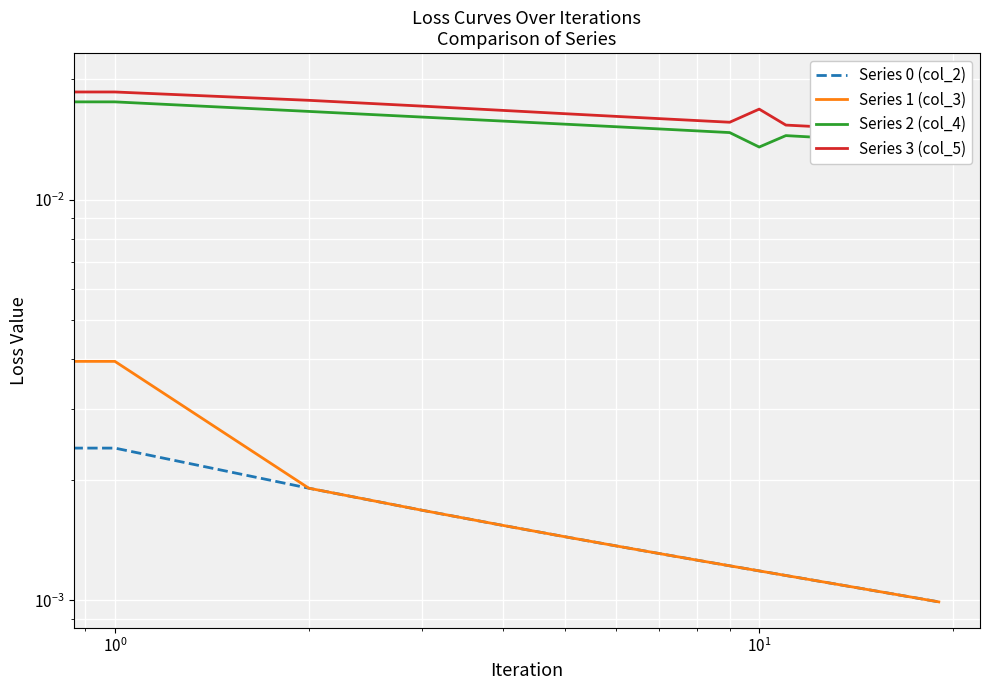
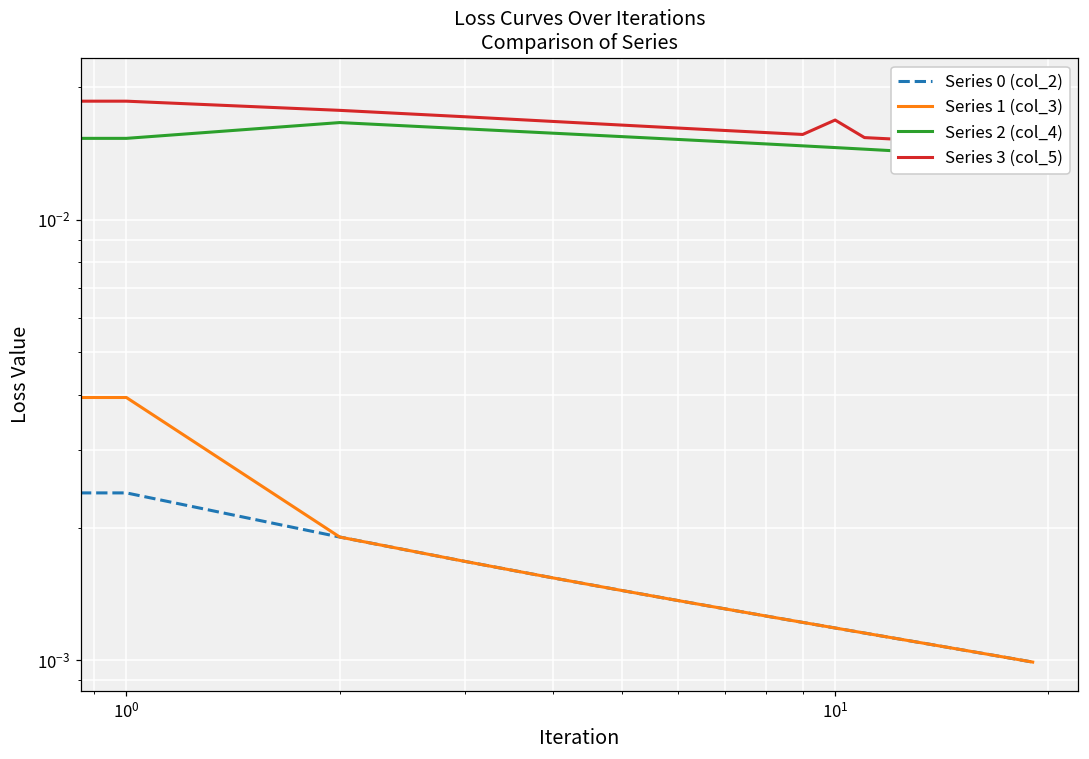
  {
    "Series 0 (col_2)": {
      "10^0": 0.0024
    },
    "Series 1 (col_3)": {
      "10^0": 0.0039
    },
    "Series 2 (col_4)": {
-     "10^0": 0.018,
-     "10^1": 0.0135
+     "10^0": 0.0153,
+     "10^1": 0.0146
    },
    "Series 3 (col_5)": {
      "10^0": 0.019,
      "10^1": 0.0168
    }
  }
